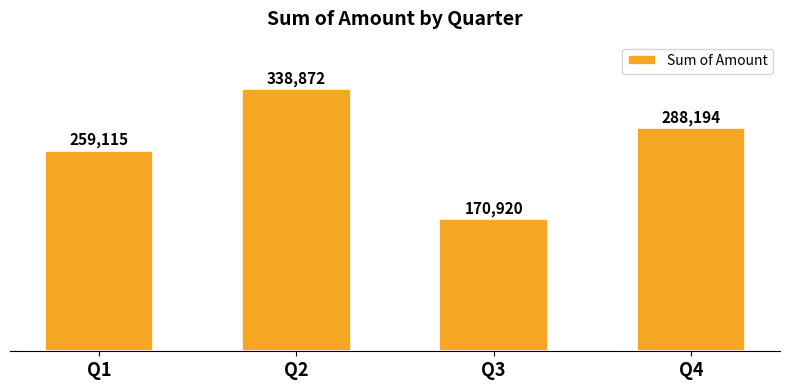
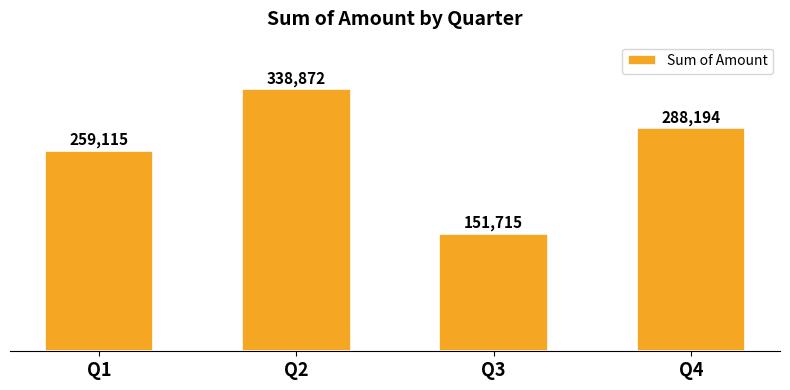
  {
    "Q1": "259,115",
    "Q2": "338,872",
-   "Q3": "170,920",
+   "Q3": "151,715",
    "Q4": "288,194"
  }
